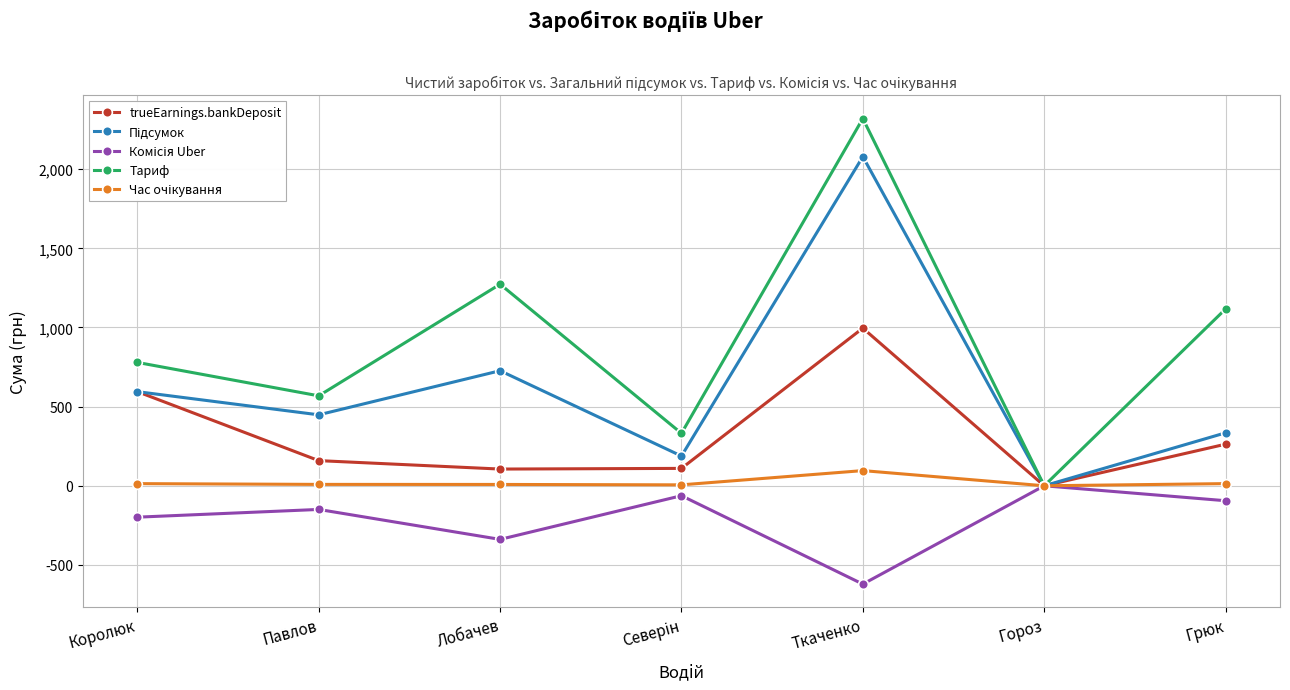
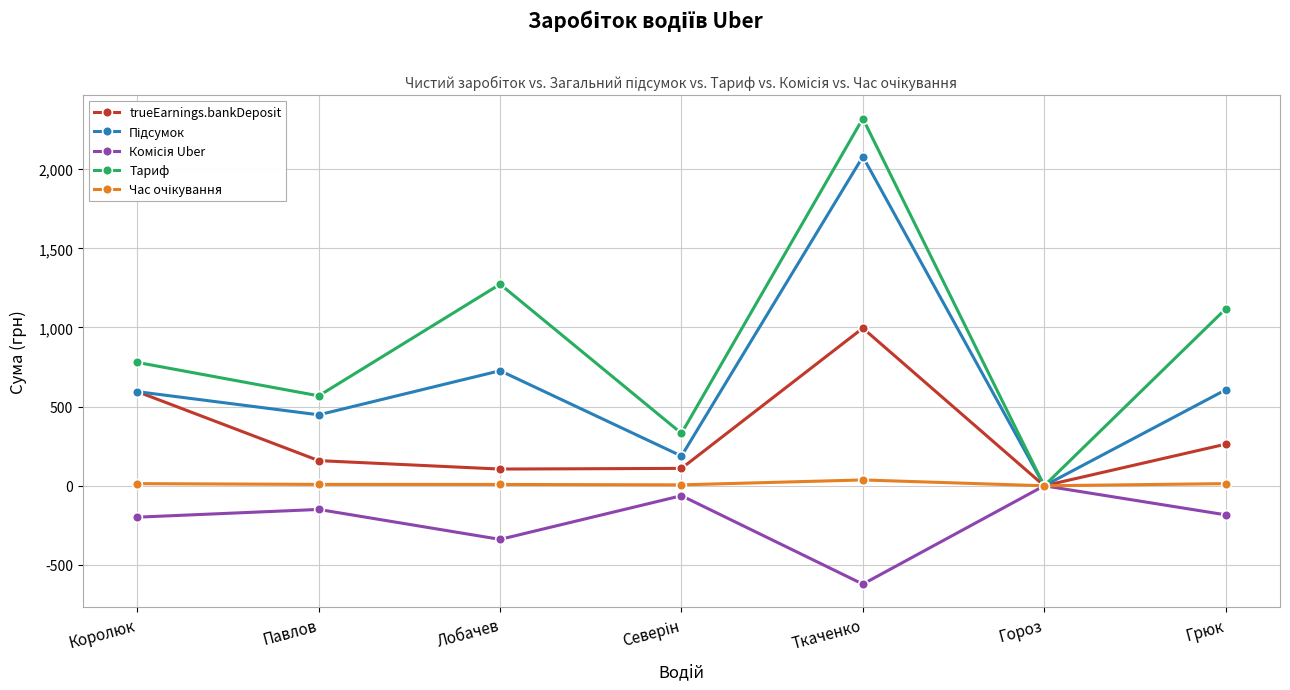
  {
    "trueEarnings.bankDeposit": {
      "Павлов": "160",
      "Лобачев": "110",
      "Северін": "110",
      "Ткаченко": "1,000",
      "Грюк": "260"
    },
    "Підсумок": {
      "Павлов": "450",
      "Лобачев": "730",
      "Северін": "190",
      "Ткаченко": "2,080",
-     "Грюк": "330"
+     "Грюк": "610"
    },
    "Комісія Uber": {
      "Королюк": "-200",
      "Павлов": "-150",
      "Лобачев": "-340",
      "Северін": "-60",
      "Ткаченко": "-620",
-     "Грюк": "-90"
+     "Грюк": "-180"
    },
    "Тариф": {
      "Королюк": "780",
      "Павлов": "570",
      "Лобачев": "1,270",
      "Северін": "330",
      "Ткаченко": "2,320",
      "Грюк": "1,120"
    },
    "Час очікування": {
      "Королюк": "10",
      "Павлов": "10",
      "Лобачев": "10",
      "Северін": "10",
-     "Ткаченко": "100",
+     "Ткаченко": "40",
      "Грюк": "10"
    }
  }
